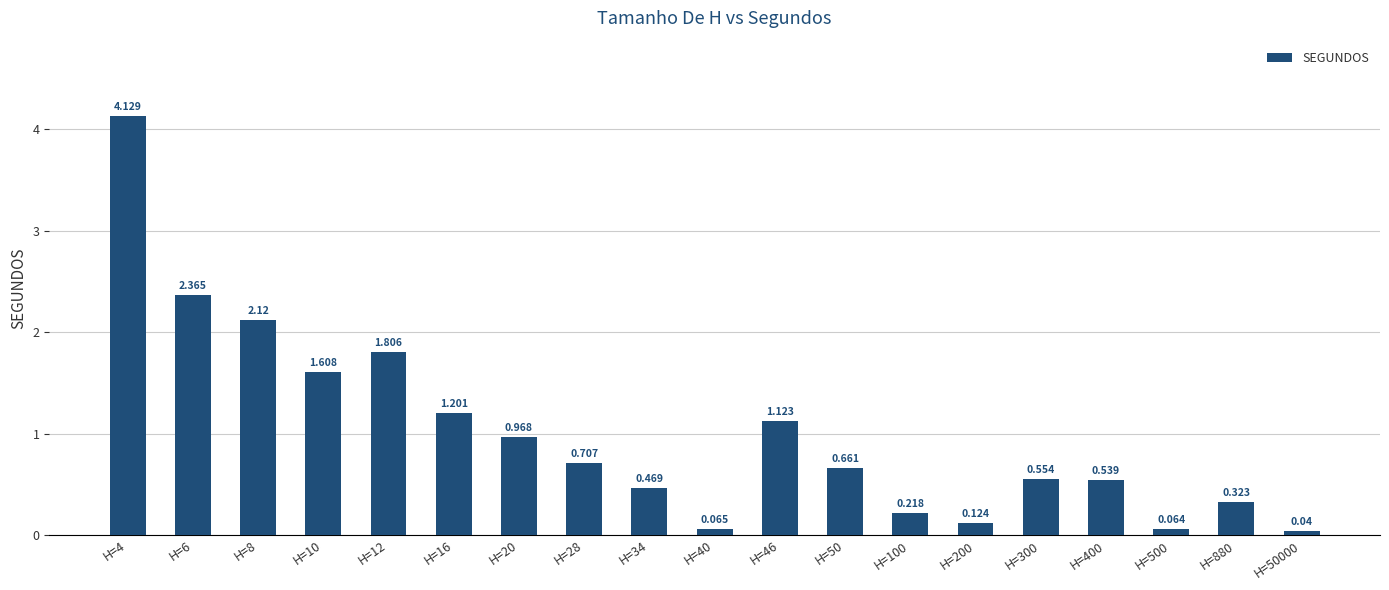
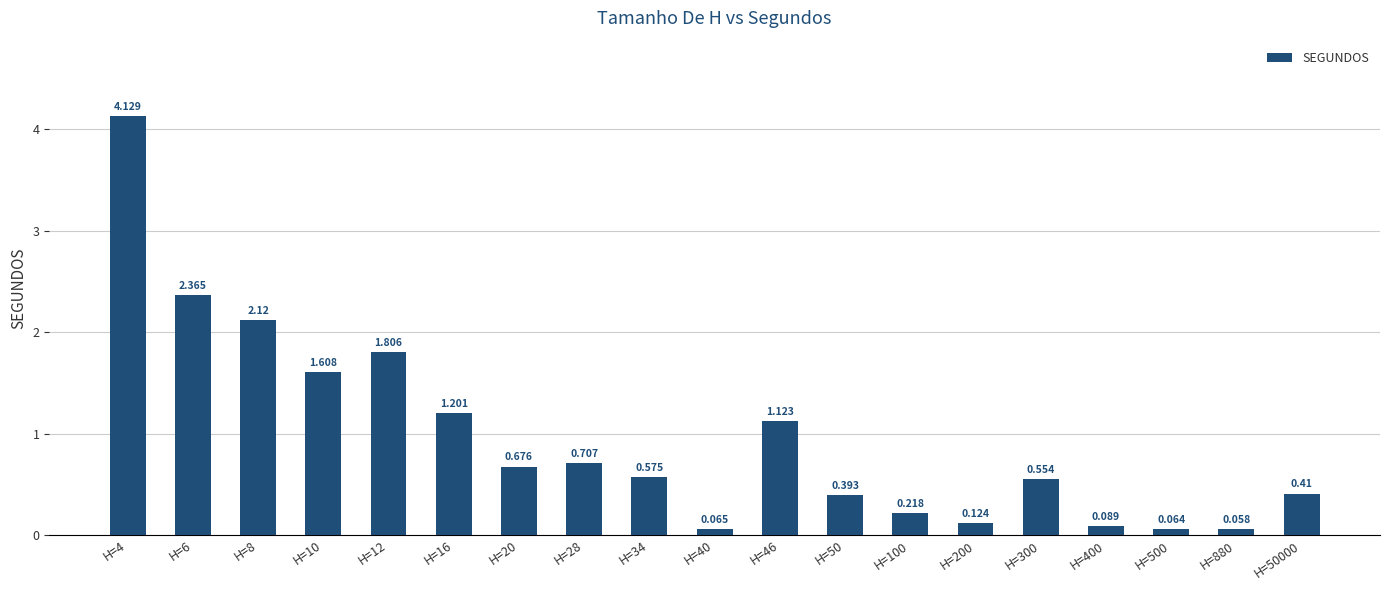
  {
    "H=4": 4.129,
    "H=6": 2.365,
    "H=8": 2.12,
    "H=10": 1.608,
    "H=12": 1.806,
    "H=16": 1.201,
-   "H=20": 0.968,
+   "H=20": 0.676,
    "H=28": 0.707,
-   "H=34": 0.469,
+   "H=34": 0.575,
    "H=40": 0.065,
    "H=46": 1.123,
-   "H=50": 0.661,
+   "H=50": 0.393,
    "H=100": 0.218,
    "H=200": 0.124,
    "H=300": 0.554,
-   "H=400": 0.539,
+   "H=400": 0.089,
    "H=500": 0.064,
-   "H=880": 0.323,
-   "H=50000": 0.04
+   "H=880": 0.058,
+   "H=50000": 0.41
  }
